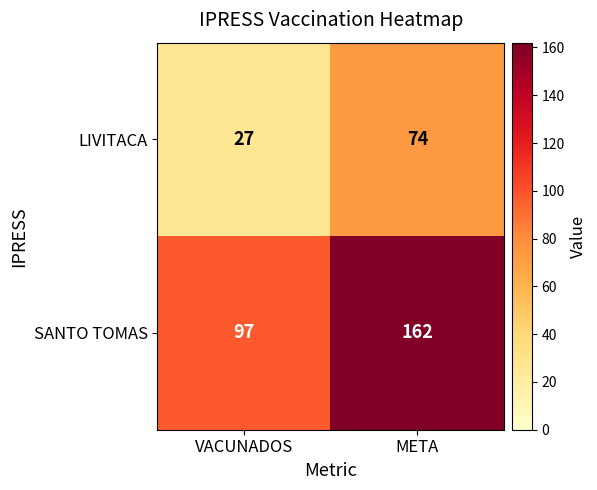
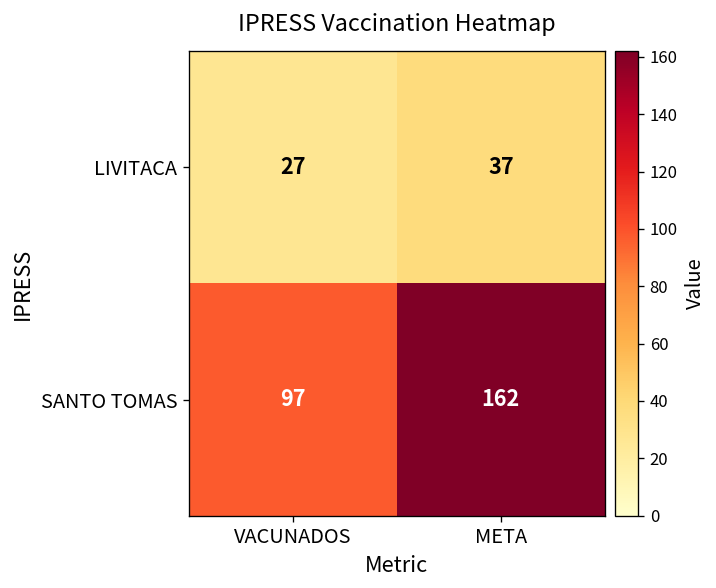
  {
    "LIVITACA": {
      "VACUNADOS": 27,
-     "META": 74
+     "META": 37
    },
    "SANTO TOMAS": {
      "VACUNADOS": 97,
      "META": 162
    }
  }
